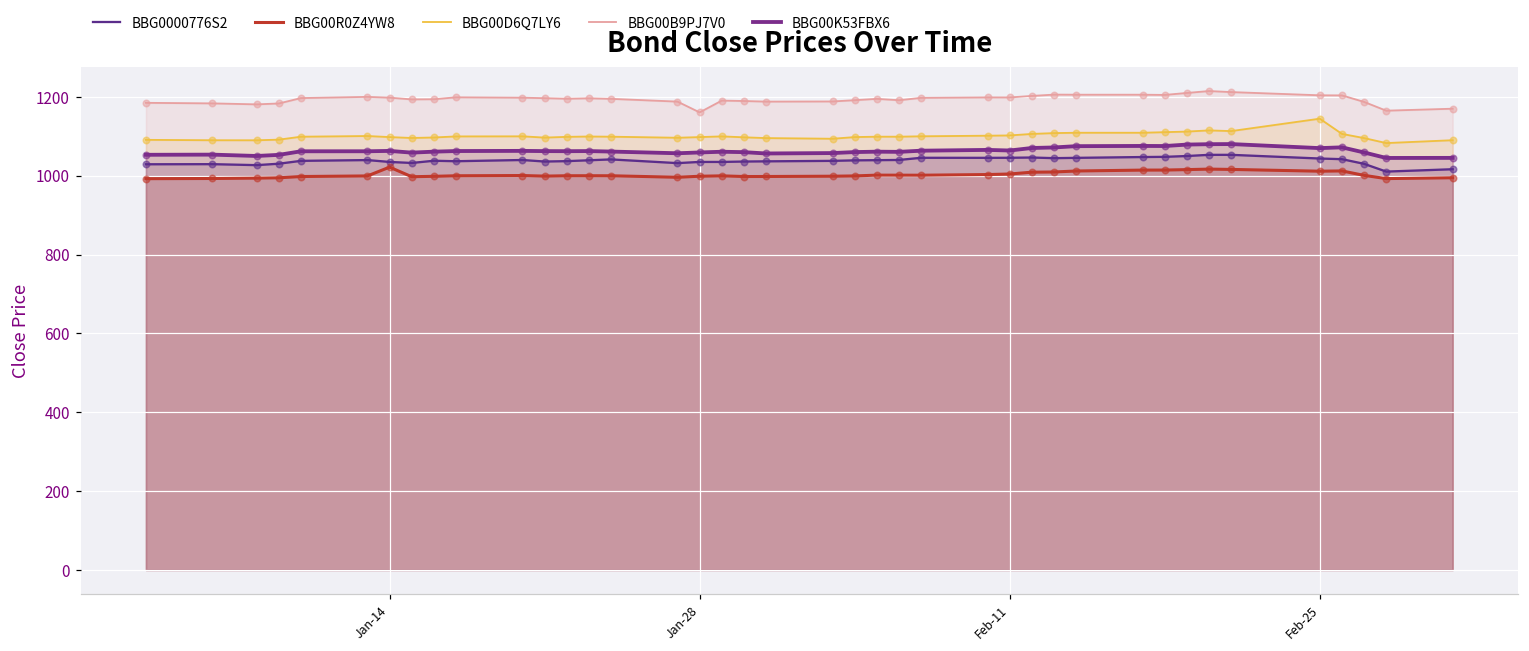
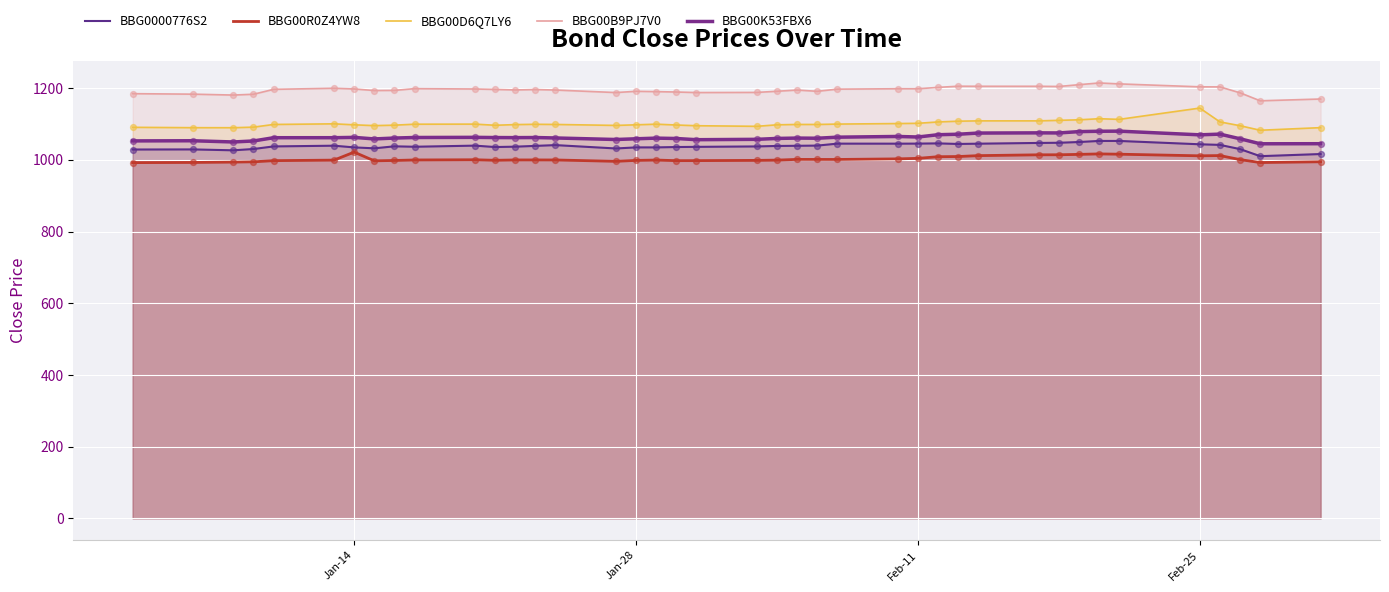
  {
    "BBG00R0Z4YW8": {
      "Jan-14": 1020,
      "Jan-28": 1000,
      "Feb-11": 1000,
      "Feb-25": 1010
    },
    "BBG00D6Q7LY6": {
      "Jan-14": 1100,
      "Jan-28": 1100,
      "Feb-11": 1100,
      "Feb-25": 1140
    },
    "BBG00B9PJ7V0": {
      "Jan-14": 1200,
-     "Jan-28": 1160,
+     "Jan-28": 1190,
      "Feb-11": 1200,
      "Feb-25": 1200
    }
  }
